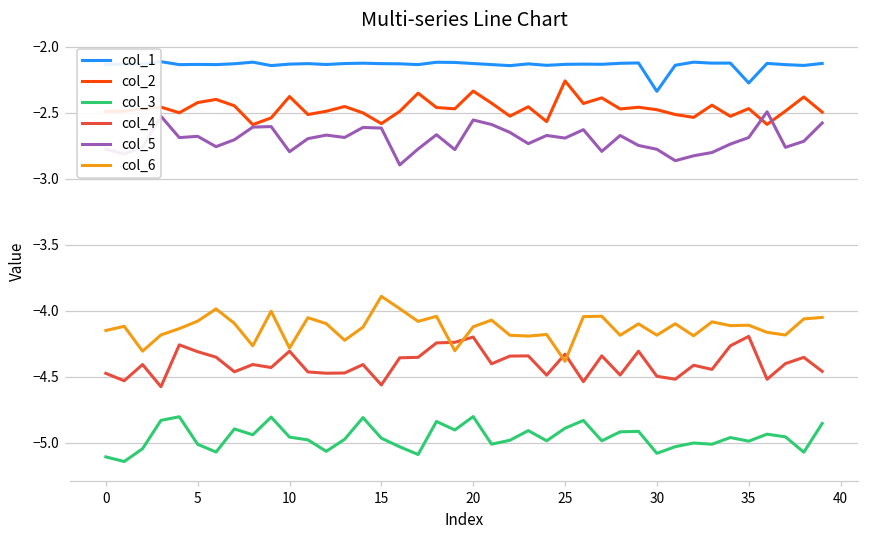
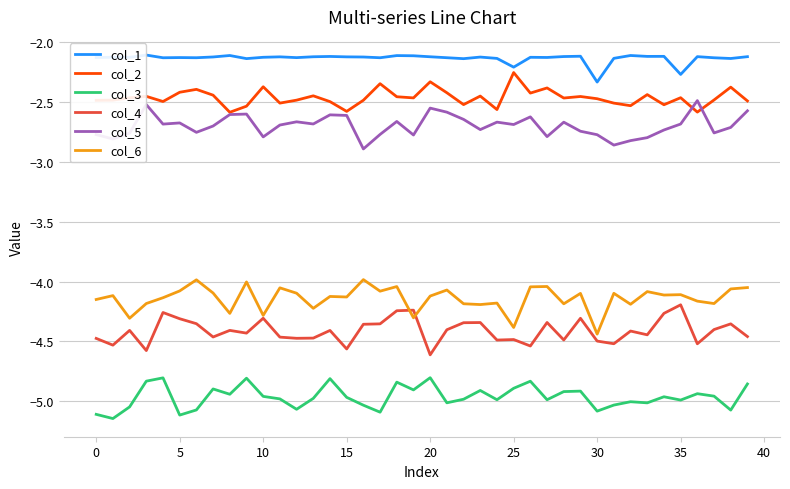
  {
    "col_1": {
      "5": -2.13,
      "10": -2.13,
      "15": -2.13,
      "20": -2.13,
-     "25": -2.13,
+     "25": -2.21,
      "30": -2.34,
      "35": -2.27
    },
    "col_2": {
      "5": -2.42,
      "10": -2.38,
      "15": -2.58,
      "20": -2.33,
      "25": -2.26,
      "30": -2.48,
      "35": -2.47
    },
    "col_3": {
      "0": -5.11,
-     "5": -5.01,
+     "5": -5.11,
      "10": -4.96,
      "15": -4.97,
      "20": -4.80,
      "25": -4.89,
      "30": -5.08,
      "35": -4.99
    },
    "col_4": {
      "0": -4.47,
      "5": -4.31,
      "10": -4.31,
      "15": -4.56,
-     "20": -4.20,
-     "25": -4.33,
+     "20": -4.61,
+     "25": -4.48,
      "30": -4.50,
      "35": -4.19
    },
    "col_5": {
      "5": -2.68,
      "10": -2.79,
      "15": -2.62,
      "20": -2.55,
      "25": -2.69,
      "30": -2.78,
      "35": -2.69
    },
    "col_6": {
      "0": -4.15,
      "5": -4.08,
      "10": -4.28,
-     "15": -3.89,
+     "15": -4.13,
      "20": -4.12,
      "25": -4.38,
-     "30": -4.18,
+     "30": -4.44,
      "35": -4.11
    }
  }
